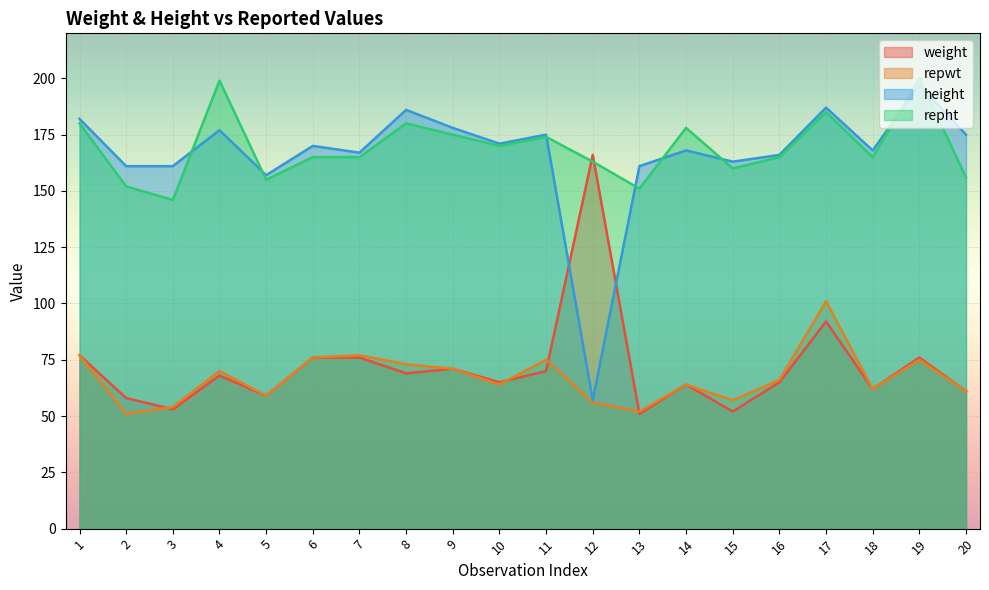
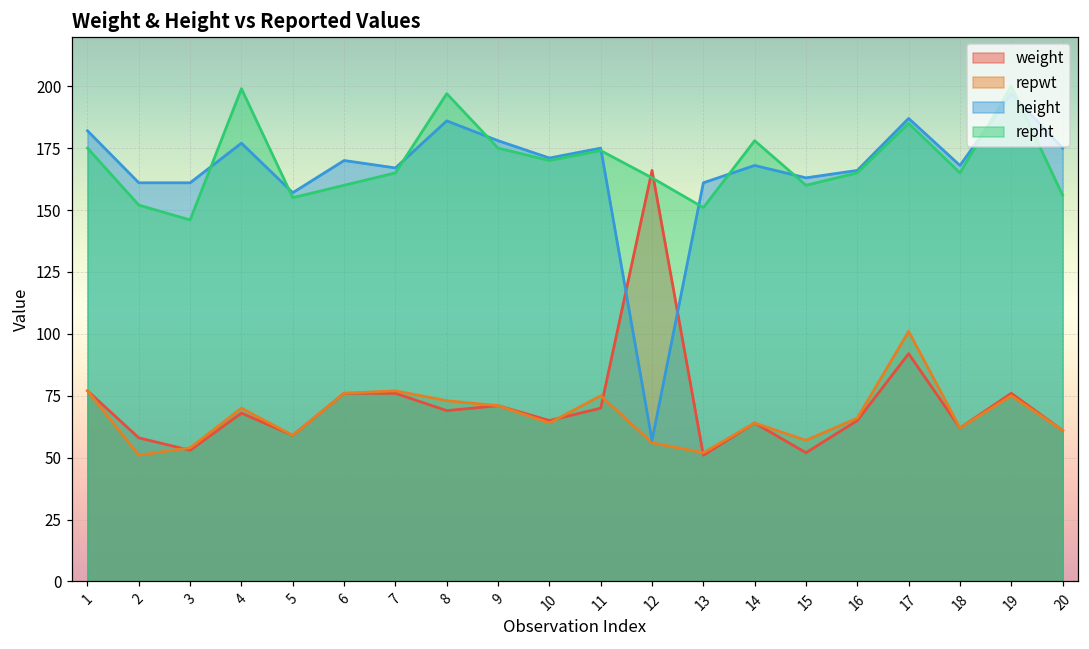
  {
    "height": {
      "1": 182,
      "2": 161,
      "3": 161,
      "4": 177,
      "5": 157,
      "6": 170,
      "7": 167,
      "8": 186,
      "9": 178,
      "13": 161,
      "14": 168,
      "15": 163,
      "17": 187,
      "18": 168,
      "20": 175
    },
    "repht": {
-     "1": 180,
+     "1": 175,
      "2": 152,
      "3": 146,
      "4": 199,
      "5": 155,
-     "6": 165,
+     "6": 160,
      "7": 165,
-     "8": 180,
+     "8": 197,
      "9": 175,
      "12": 163,
      "13": 151,
      "14": 178,
      "15": 160,
      "17": 185,
      "18": 165,
      "20": 156
    }
  }
